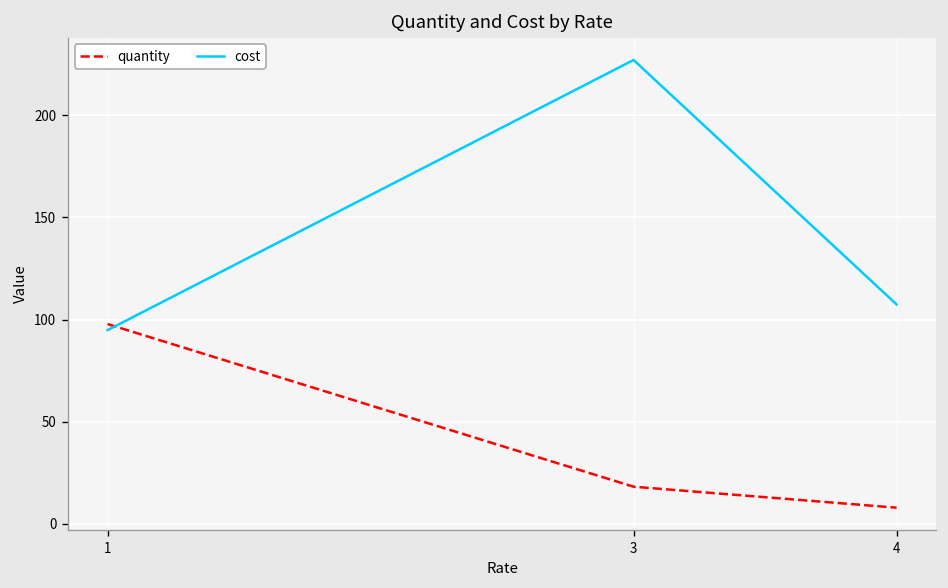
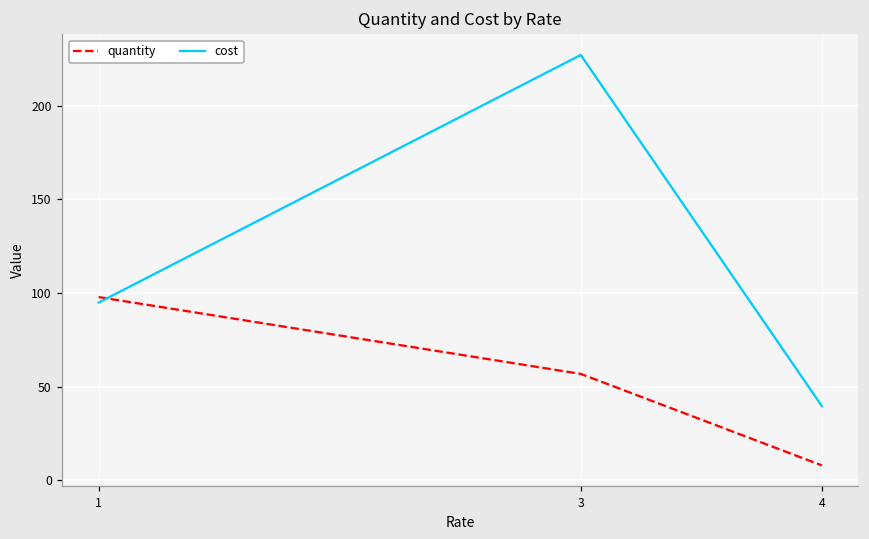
  {
    "quantity": {
      "1": 98,
-     "3": 18,
+     "3": 57,
      "4": 8
    },
    "cost": {
      "1": 95,
      "3": 227,
-     "4": 107
+     "4": 40
    }
  }
